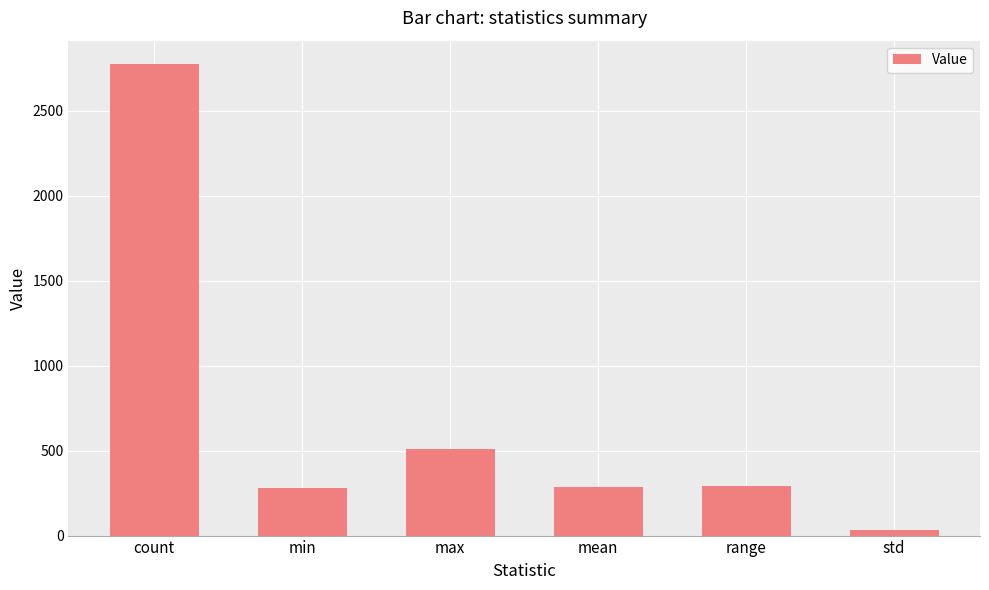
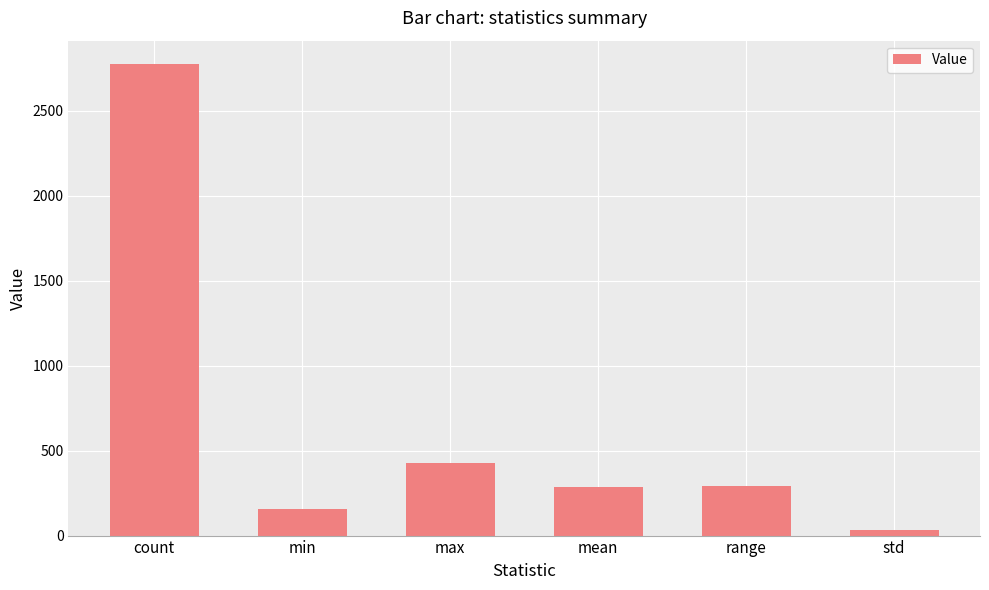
  {
    "count": 2780,
-   "min": 280,
-   "max": 510,
+   "min": 160,
+   "max": 430,
    "mean": 290,
    "range": 290,
    "std": 30
  }
